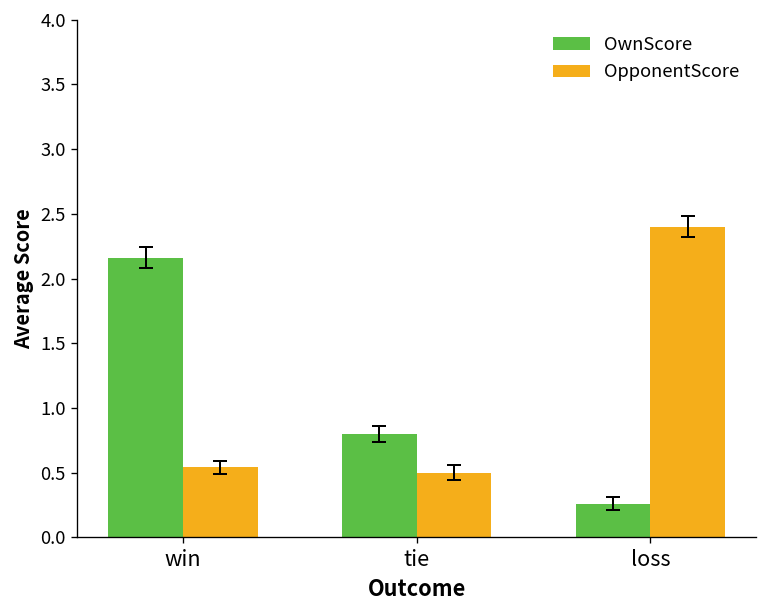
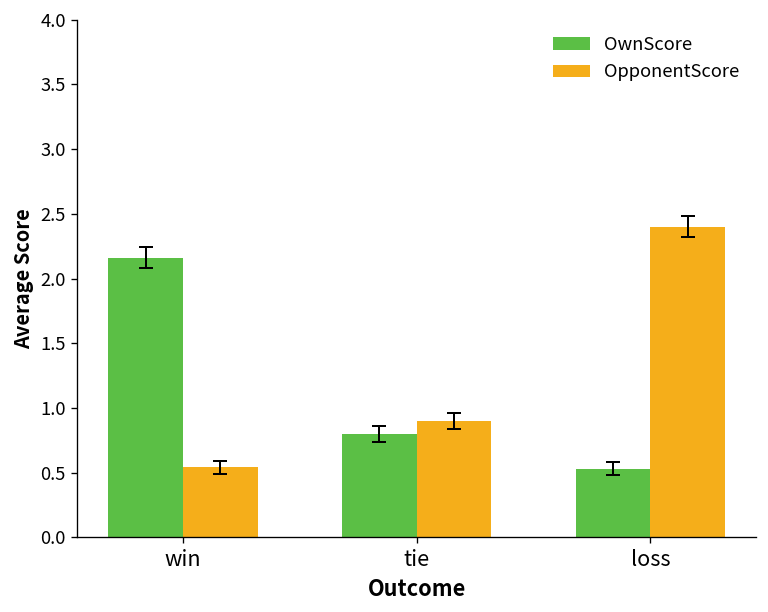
  {
    "OwnScore": {
      "win": 2.16,
      "tie": 0.80,
-     "loss": 0.26
+     "loss": 0.53
    },
    "OpponentScore": {
      "win": 0.54,
-     "tie": 0.5,
+     "tie": 0.9,
      "loss": 2.4
    }
  }
